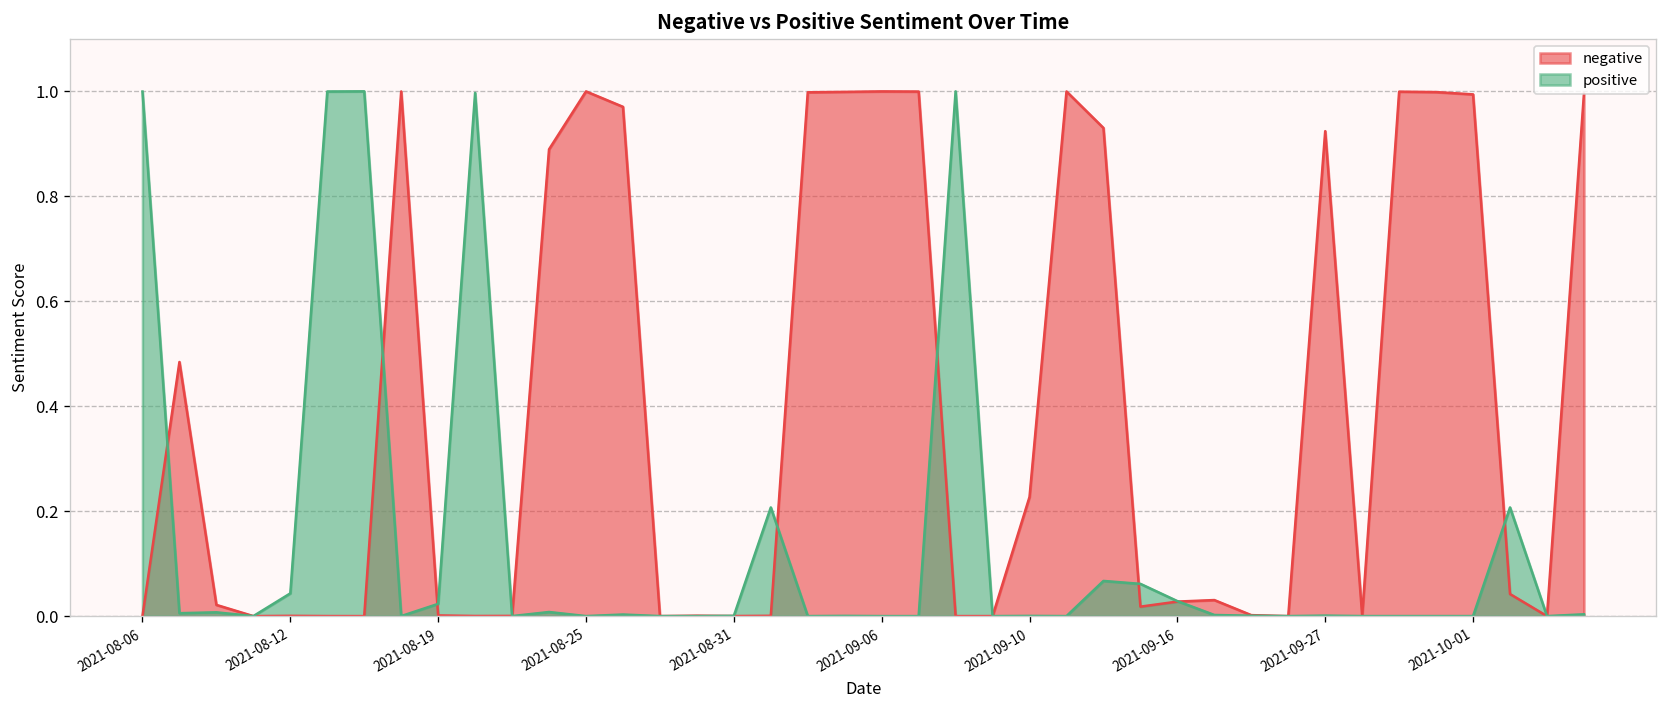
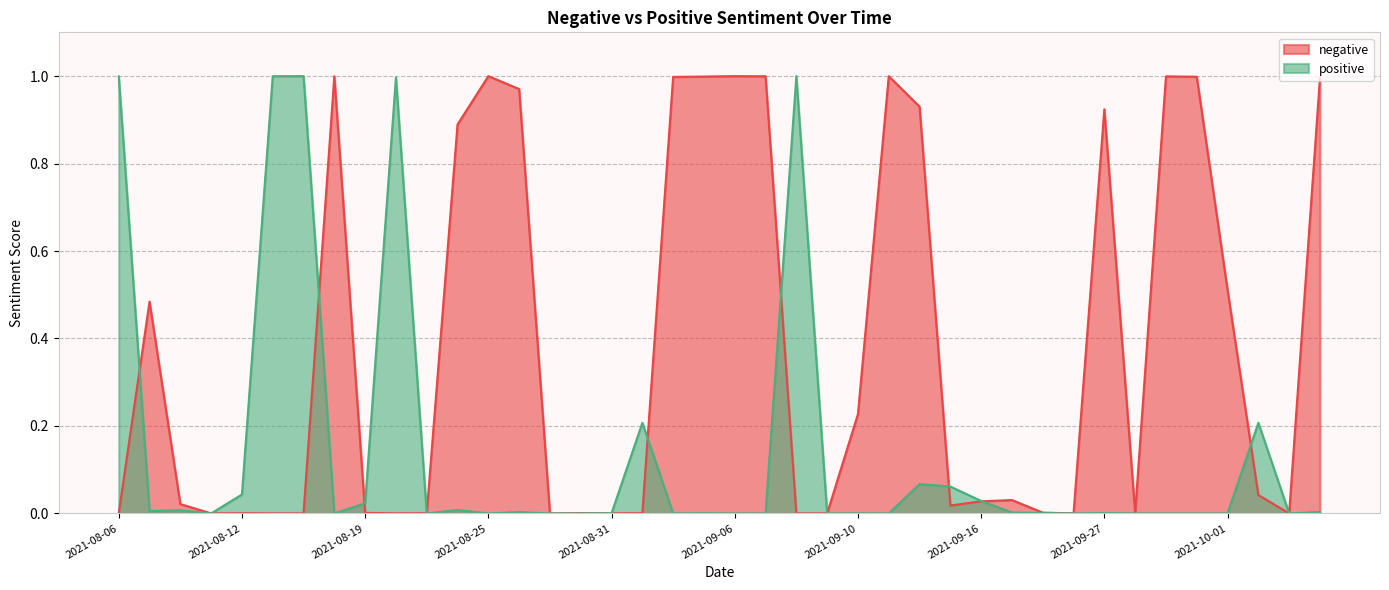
  {
    "negative": {
      "2021-08-06": 0.00,
      "2021-08-12": 0.00,
      "2021-08-19": 0.00,
      "2021-08-25": 1.00,
      "2021-09-06": 1.00,
      "2021-09-10": 0.23,
      "2021-09-27": 0.92,
-     "2021-10-01": 0.99
+     "2021-10-01": 0.51
    },
    "positive": {
      "2021-08-06": 1.00,
      "2021-08-12": 0.04,
      "2021-08-19": 0.02,
      "2021-08-25": 0.00,
      "2021-09-06": 0.00,
      "2021-09-10": 0.00,
      "2021-09-27": 0.00,
      "2021-10-01": 0.00
    }
  }
